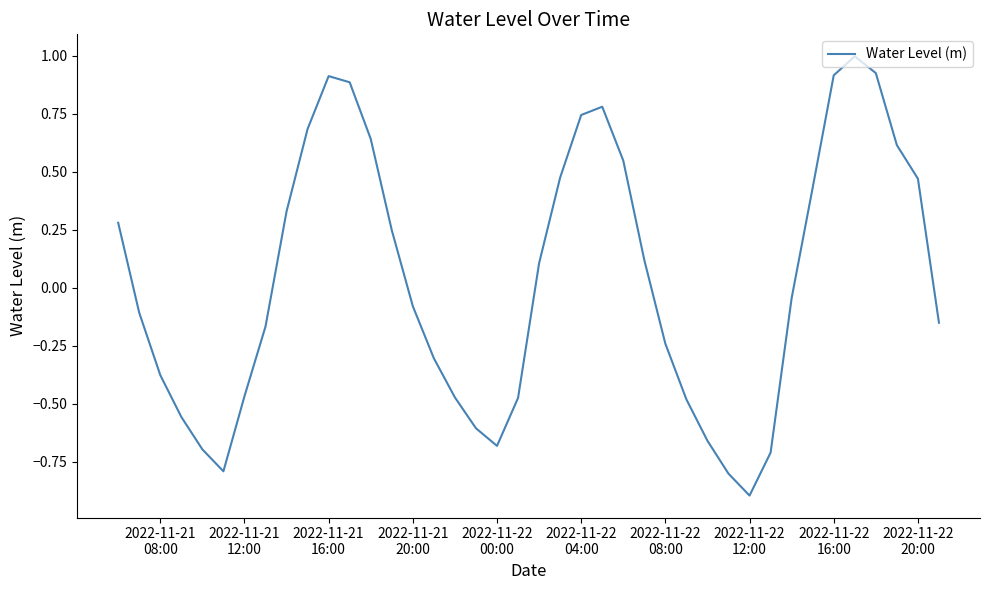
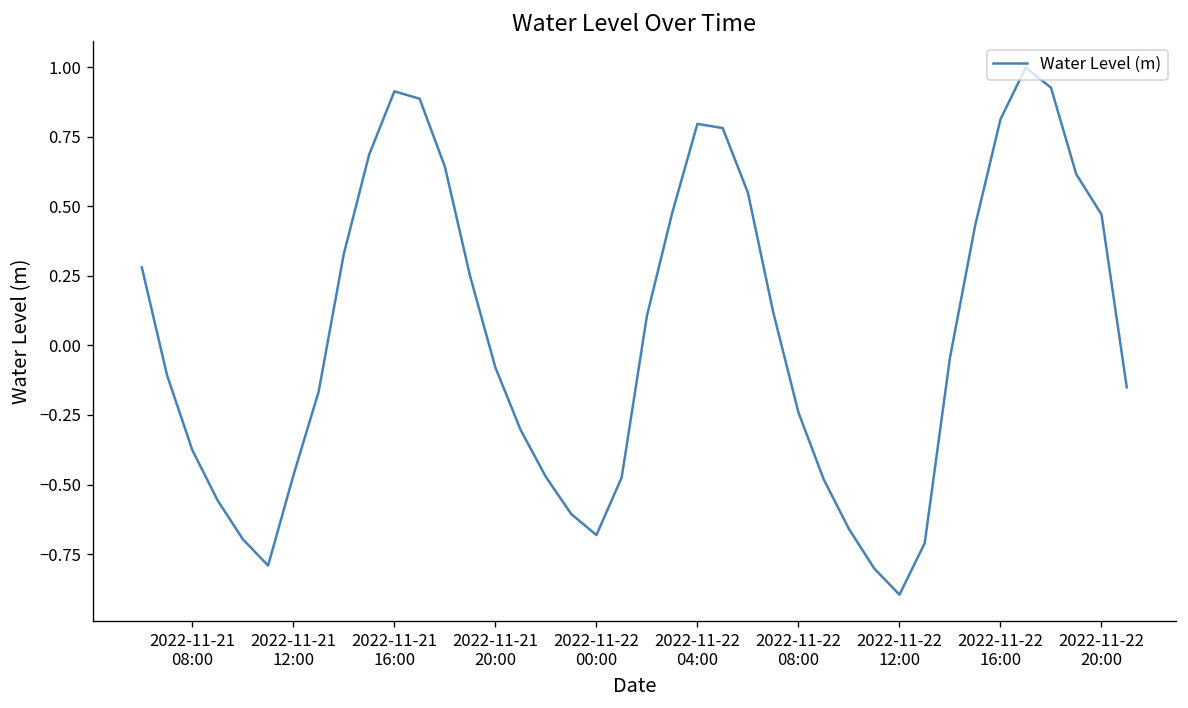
  {
    "2022-11-21 08:00": -0.38,
    "2022-11-21 12:00": -0.47,
    "2022-11-21 16:00": 0.91,
    "2022-11-21 20:00": -0.08,
    "2022-11-22 00:00": -0.68,
-   "2022-11-22 04:00": 0.75,
+   "2022-11-22 04:00": 0.80,
    "2022-11-22 08:00": -0.24,
    "2022-11-22 12:00": -0.90,
-   "2022-11-22 16:00": 0.92,
+   "2022-11-22 16:00": 0.81,
    "2022-11-22 20:00": 0.47
  }
